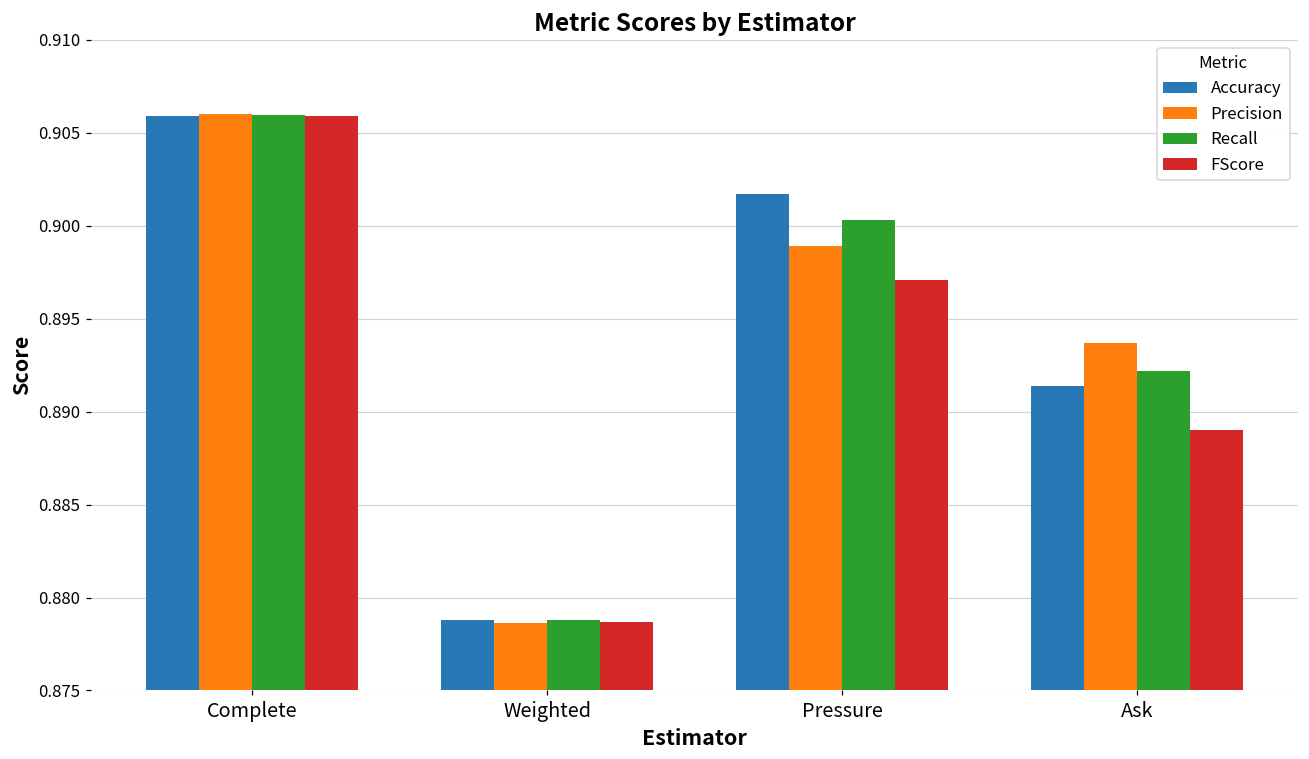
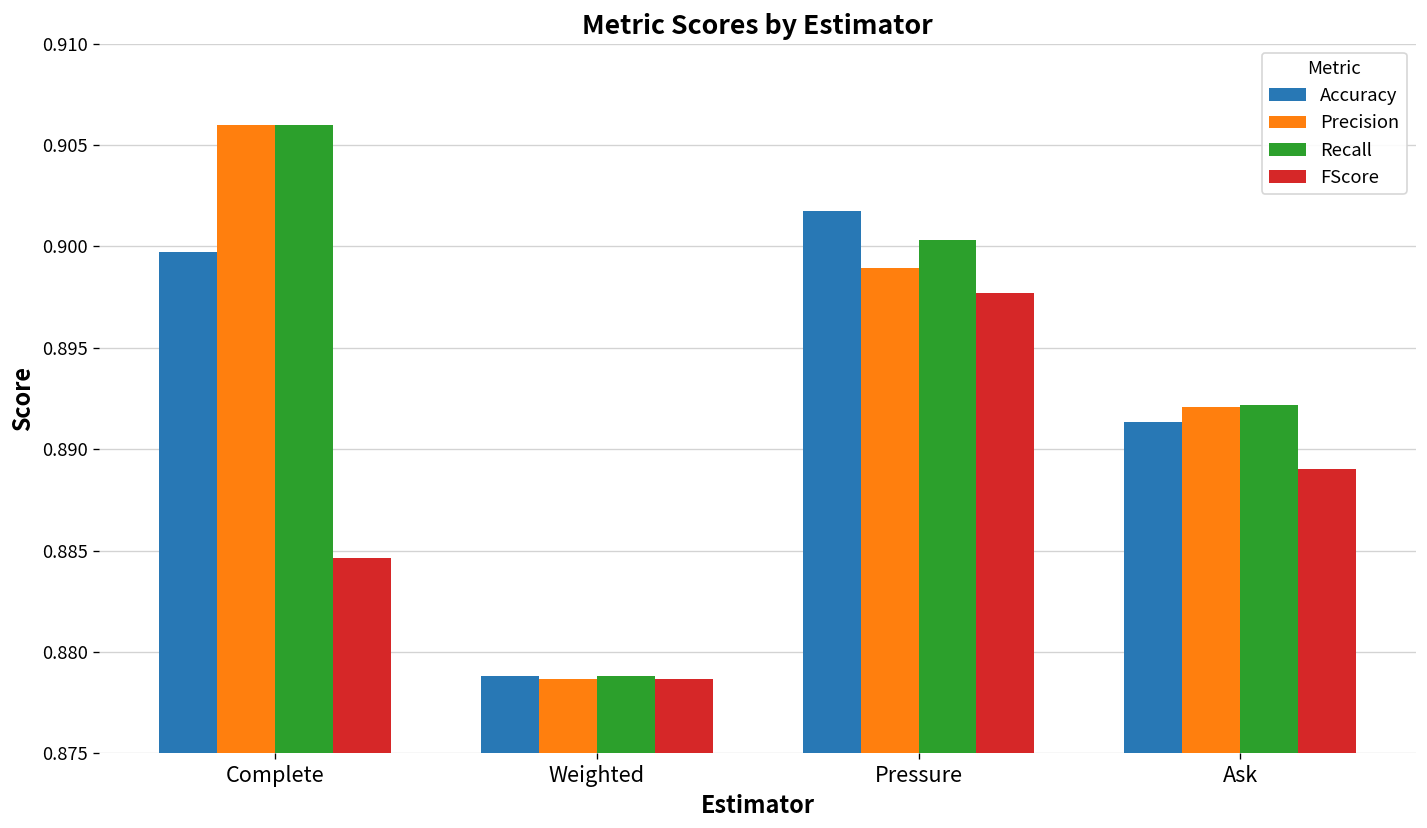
  {
    "Accuracy": {
-     "Complete": 0.9059,
+     "Complete": 0.8997,
      "Weighted": 0.8788,
      "Pressure": 0.9017,
      "Ask": 0.8914
    },
    "Precision": {
      "Complete": 0.9060,
      "Weighted": 0.8787,
      "Pressure": 0.8989,
-     "Ask": 0.8937
+     "Ask": 0.8921
    },
    "Recall": {
      "Complete": 0.9060,
      "Weighted": 0.8788,
      "Pressure": 0.9003,
      "Ask": 0.8922
    },
    "FScore": {
-     "Complete": 0.9059,
+     "Complete": 0.8846,
      "Weighted": 0.8787,
-     "Pressure": 0.8971,
+     "Pressure": 0.8977,
      "Ask": 0.8890
    }
  }
